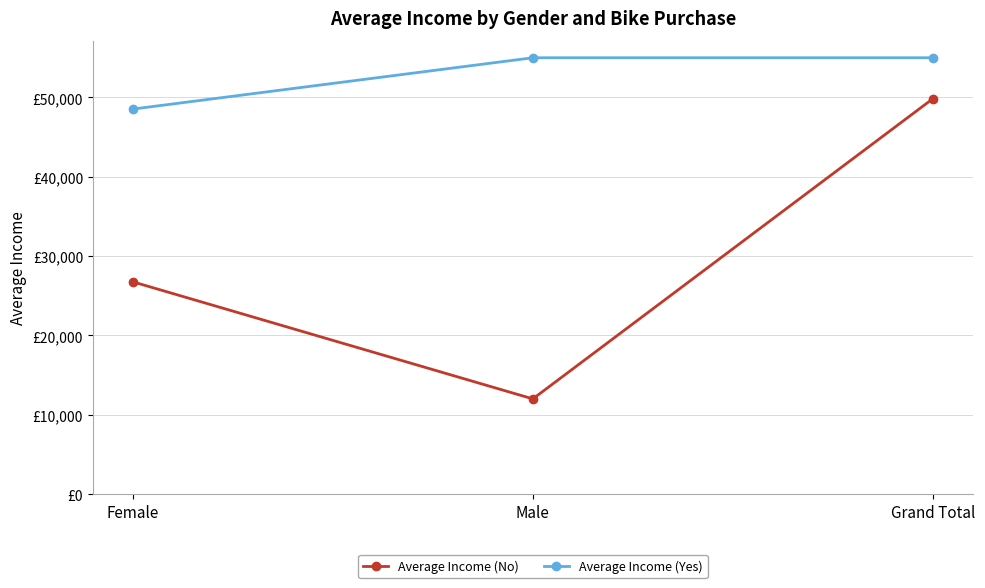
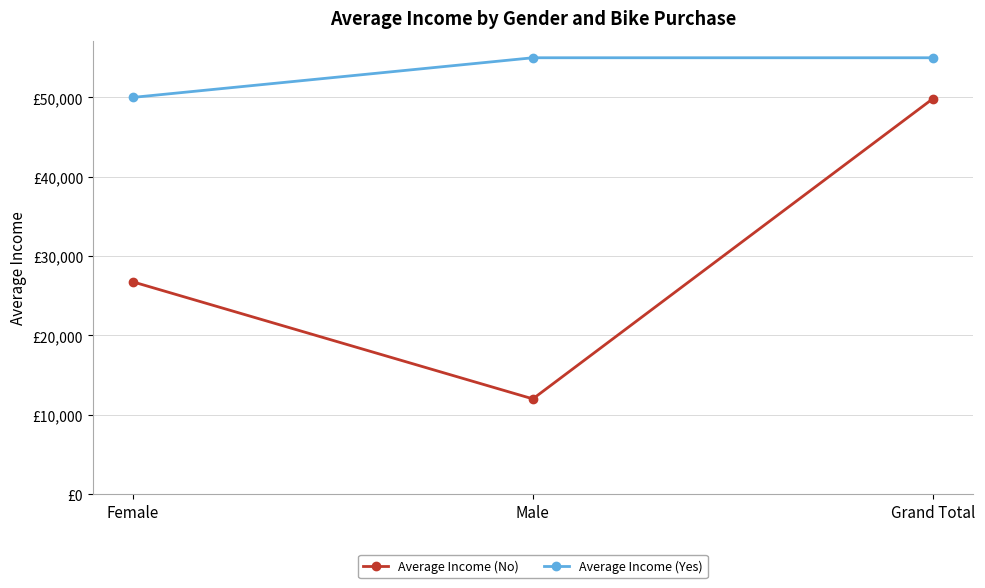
  {
    "Average Income (No)": {
      "Female": "£27,000",
      "Male": "£12,000",
      "Grand Total": "£50,000"
    },
    "Average Income (Yes)": {
-     "Female": "£49,000",
+     "Female": "£50,000",
      "Male": "£55,000",
      "Grand Total": "£55,000"
    }
  }
